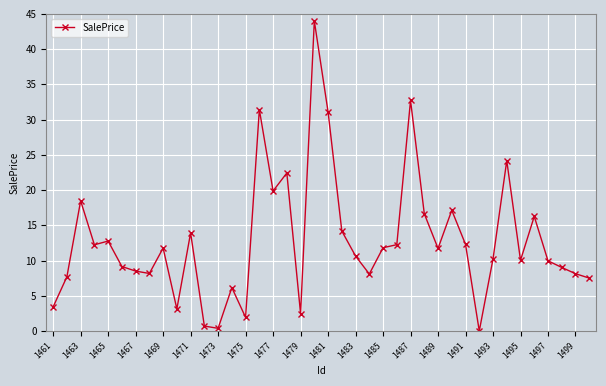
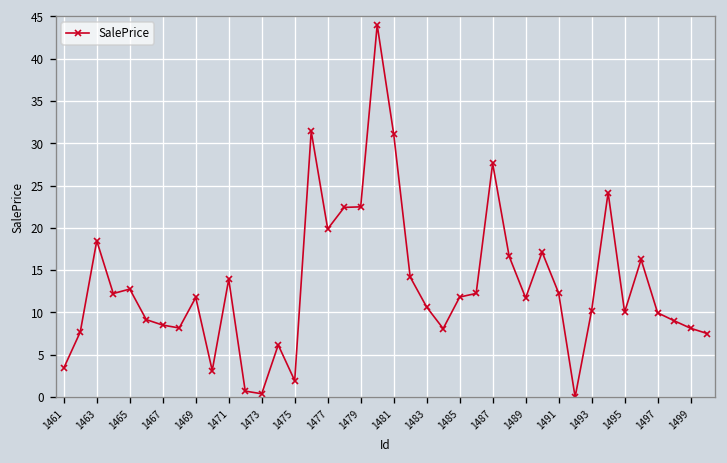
  {
    "1461": 3,
    "1463": 18,
    "1465": 13,
    "1467": 9,
    "1469": 12,
    "1471": 14,
    "1473": 0,
    "1475": 2,
    "1477": 20,
-   "1479": 2,
+   "1479": 22,
    "1481": 31,
    "1483": 11,
    "1485": 12,
-   "1487": 33,
+   "1487": 28,
    "1489": 12,
    "1491": 12,
    "1493": 10,
    "1495": 10,
    "1497": 10,
    "1499": 8
  }
